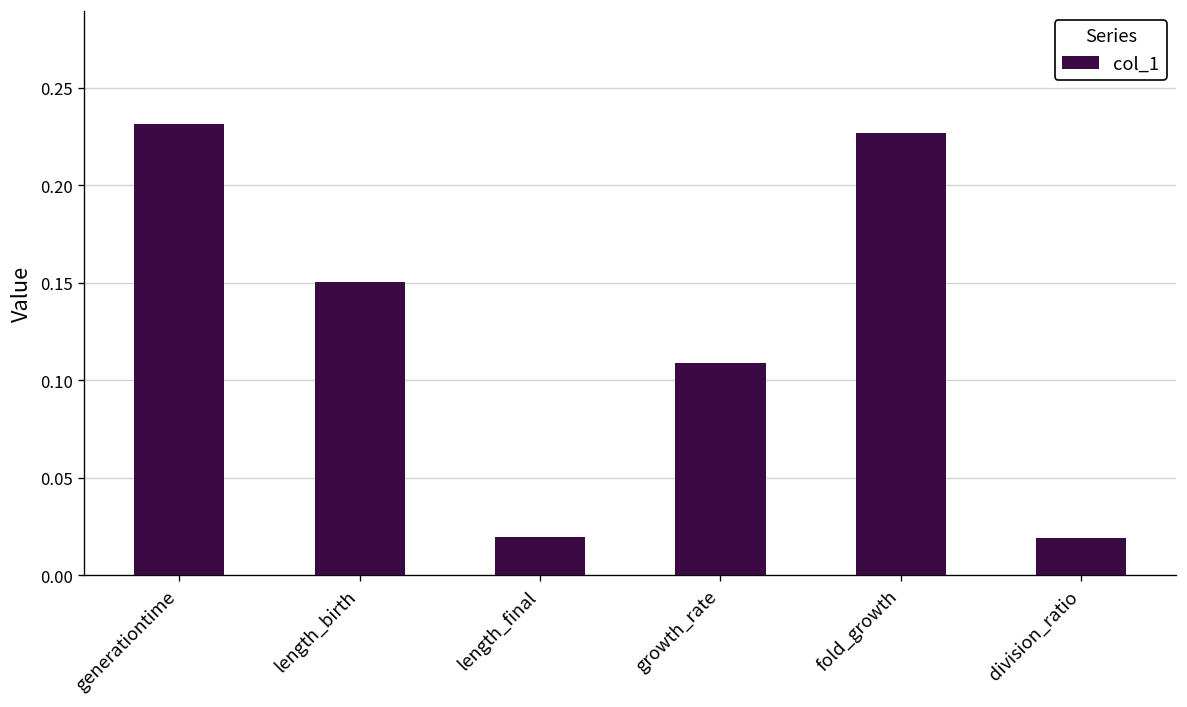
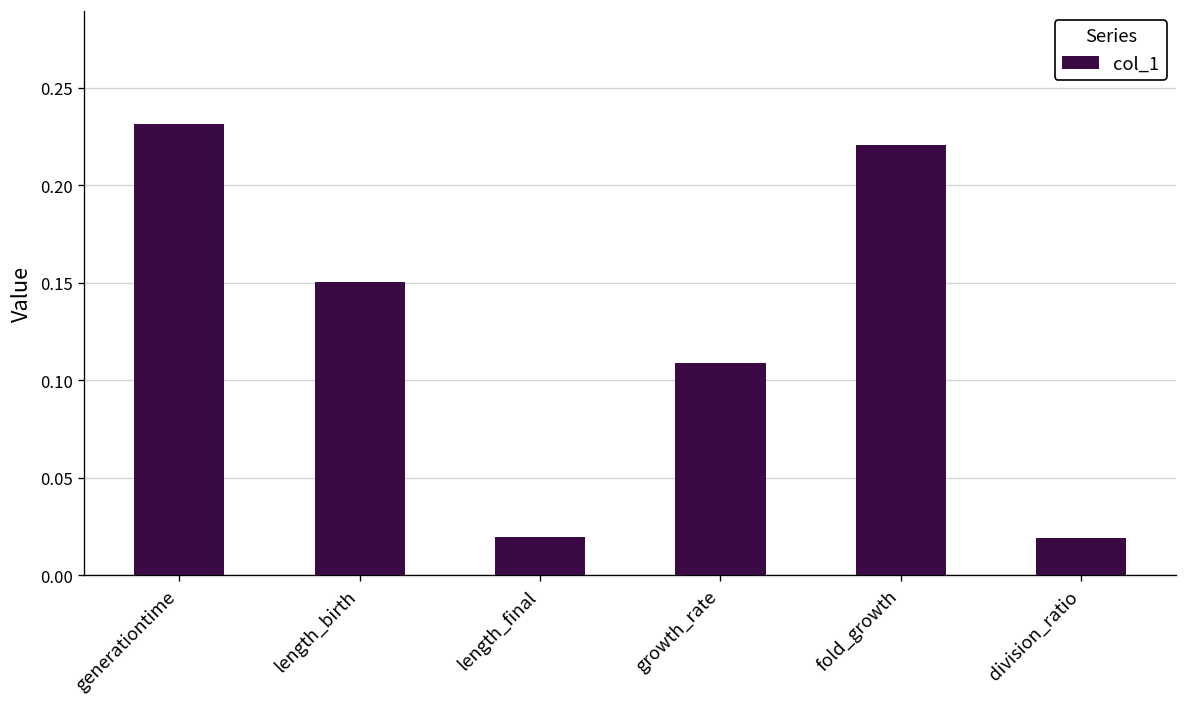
  {
    "generationtime": 0.231,
    "length_birth": 0.150,
    "length_final": 0.020,
    "growth_rate": 0.109,
-   "fold_growth": 0.227,
+   "fold_growth": 0.221,
    "division_ratio": 0.019
  }
